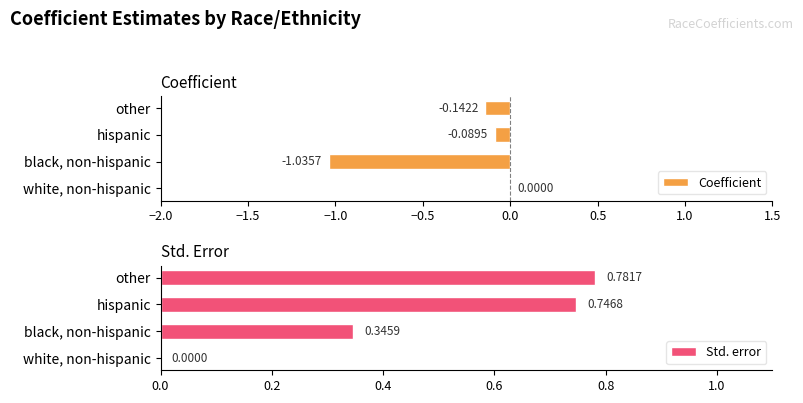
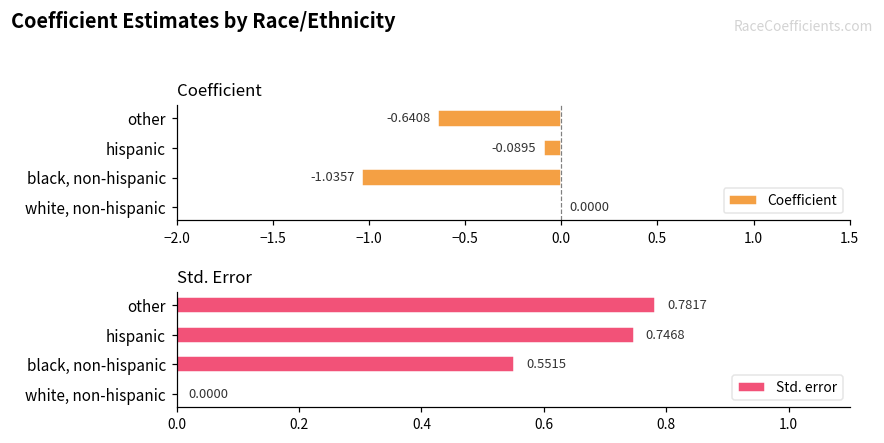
  {
    "Coefficient": {
-     "other": -0.1422,
+     "other": -0.6408,
      "hispanic": -0.0895,
      "black, non-hispanic": -1.0357,
      "white, non-hispanic": 0.0000
    },
    "Std. Error": {
      "other": 0.7817,
      "hispanic": 0.7468,
-     "black, non-hispanic": 0.3459,
+     "black, non-hispanic": 0.5515,
      "white, non-hispanic": 0.0000
    }
  }
